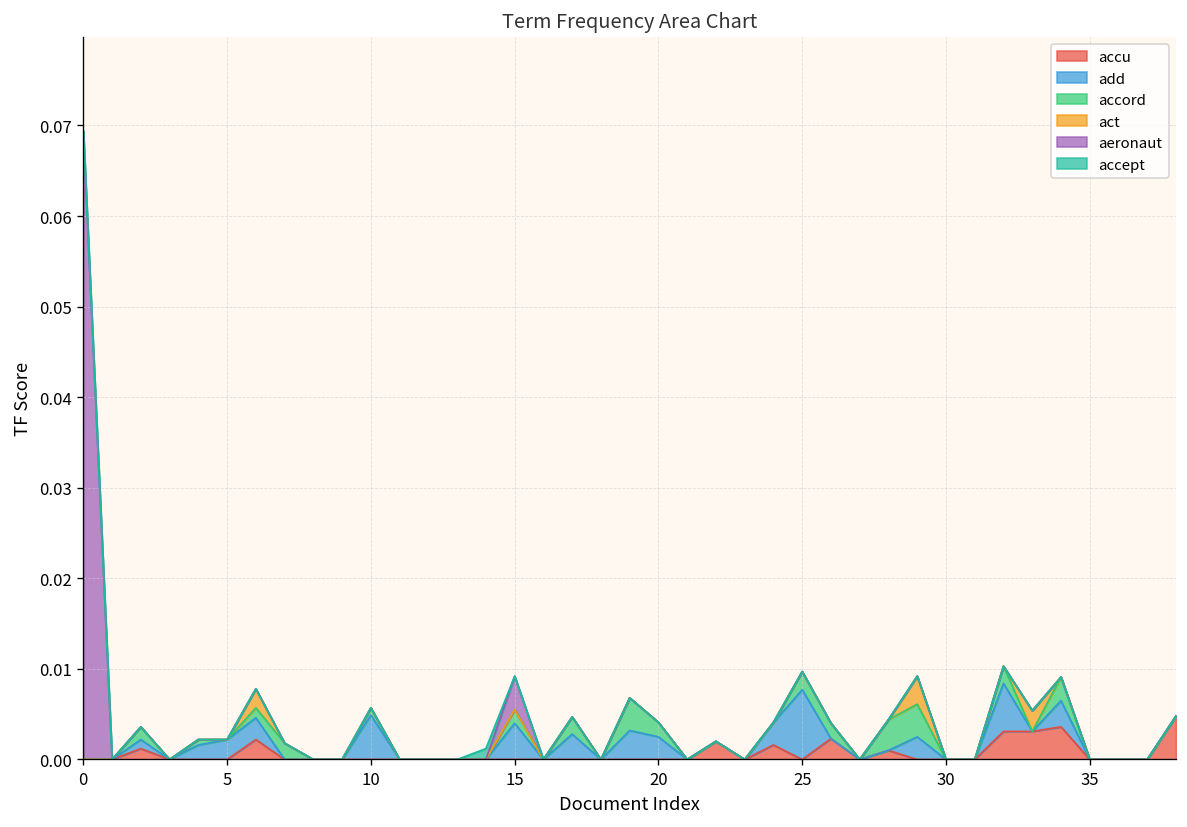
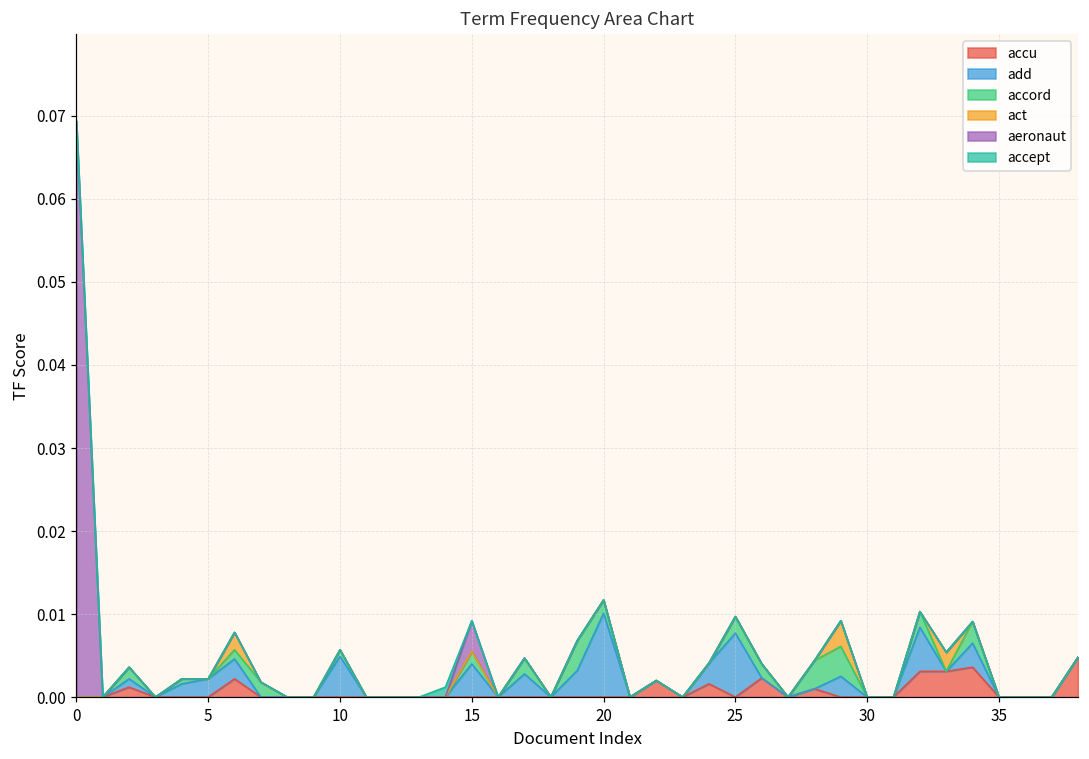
  {
    "accu": {
      "5": 0.000,
      "10": 0.000,
      "15": 0.000,
      "20": 0.000,
      "25": 0.000
    },
    "add": {
      "10": 0.005,
      "15": 0.004,
-     "20": 0.003,
+     "20": 0.010,
      "25": 0.008
    }
  }
